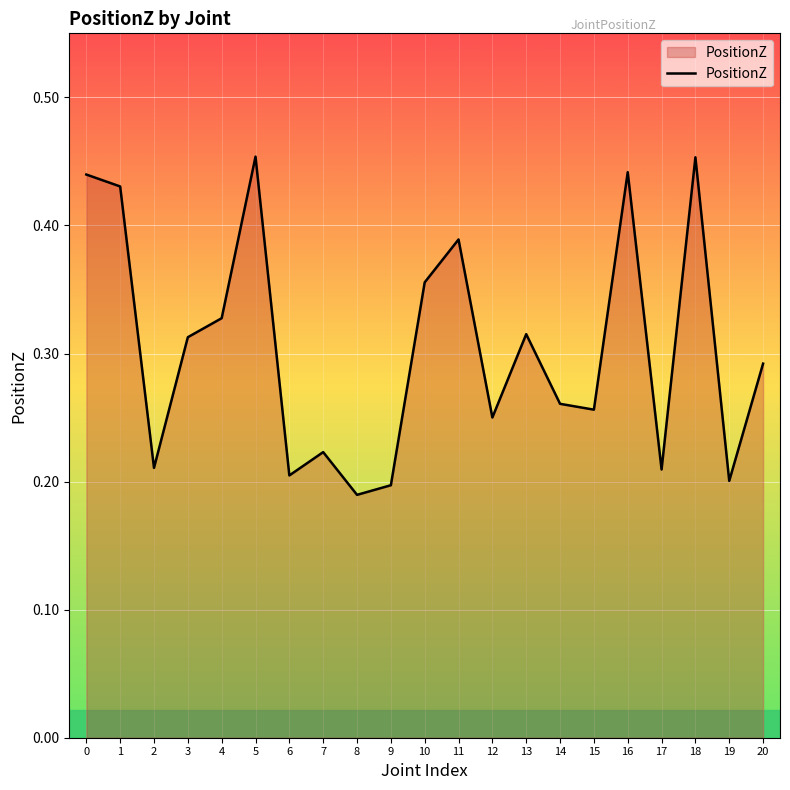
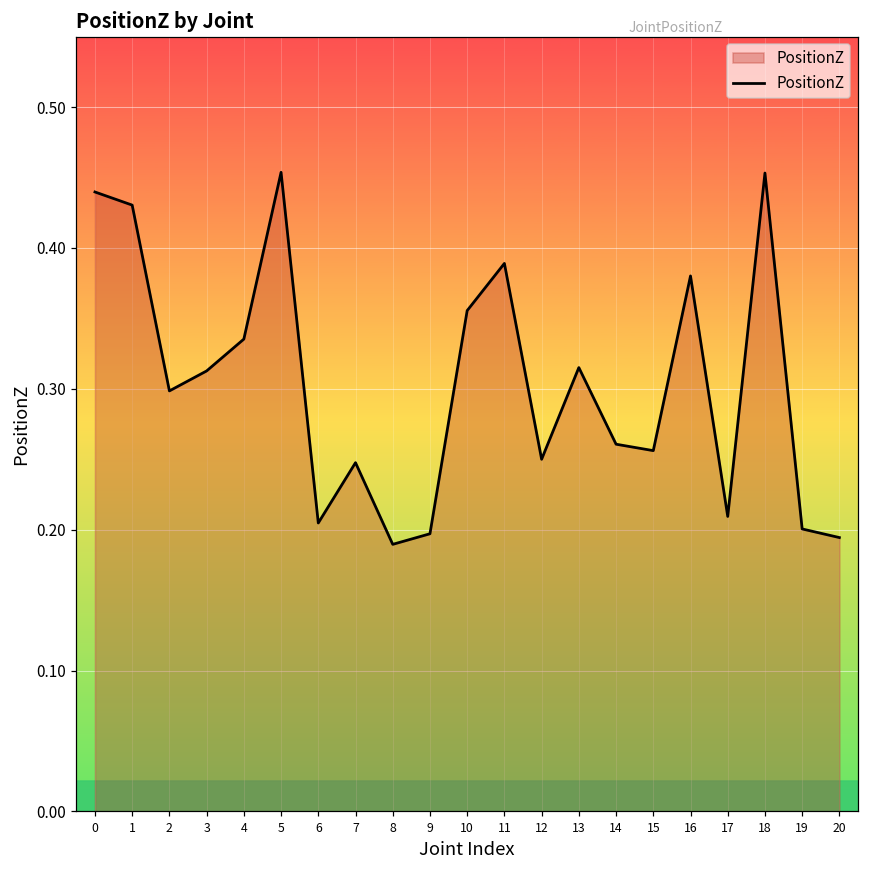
  {
    "0": 0.440,
    "1": 0.430,
-   "2": 0.211,
+   "2": 0.299,
    "3": 0.313,
-   "4": 0.328,
+   "4": 0.335,
    "5": 0.454,
    "6": 0.205,
-   "7": 0.223,
+   "7": 0.248,
    "8": 0.190,
    "9": 0.197,
    "10": 0.356,
    "11": 0.389,
    "12": 0.250,
    "13": 0.315,
    "14": 0.261,
    "15": 0.256,
-   "16": 0.442,
+   "16": 0.380,
    "17": 0.209,
    "18": 0.453,
    "19": 0.201,
-   "20": 0.292
+   "20": 0.194
  }
